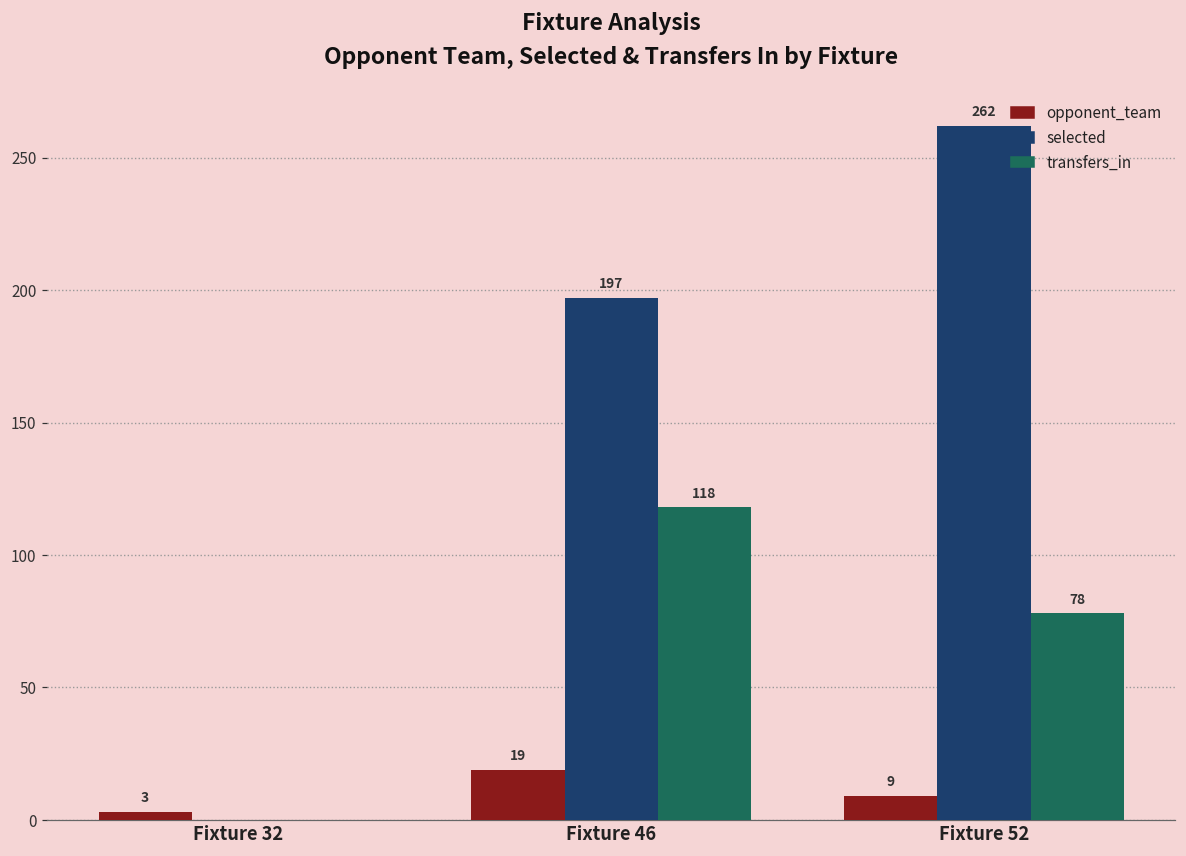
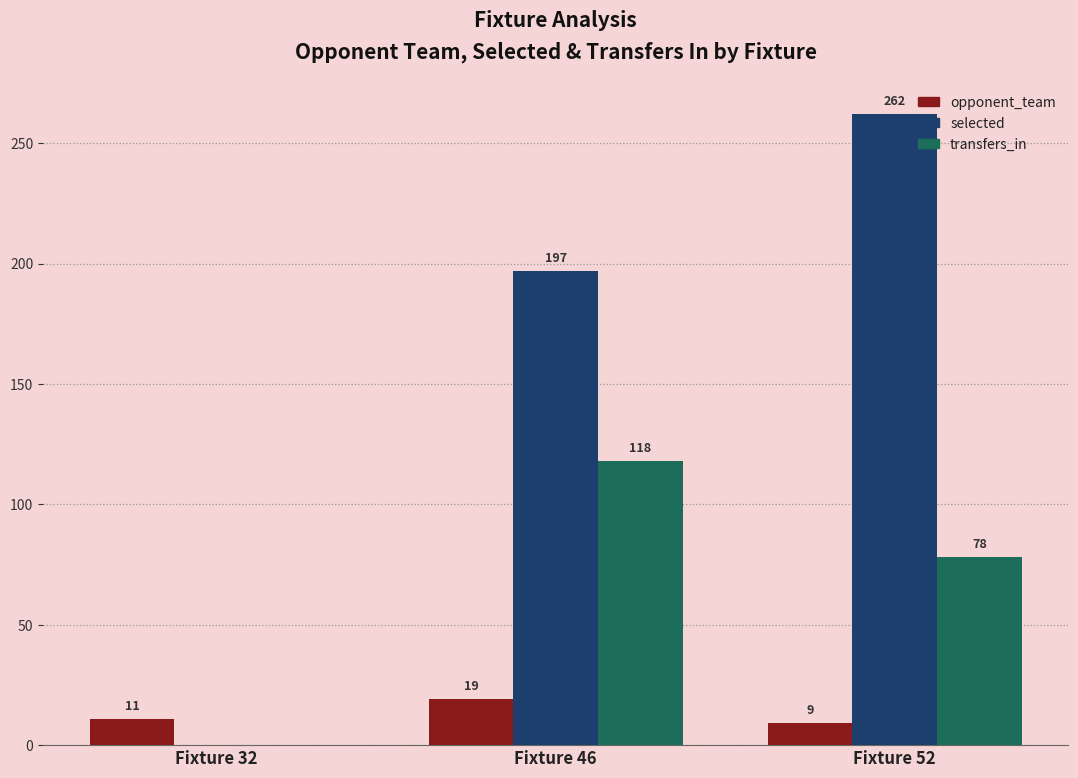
  {
    "opponent_team": {
-     "Fixture 32": 3,
+     "Fixture 32": 11,
      "Fixture 46": 19,
      "Fixture 52": 9
    }
  }
